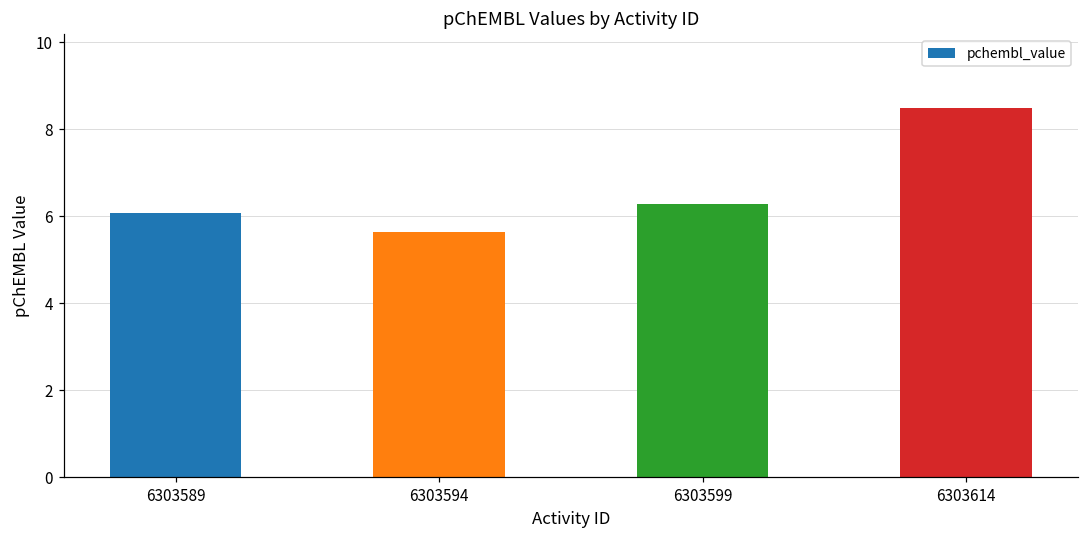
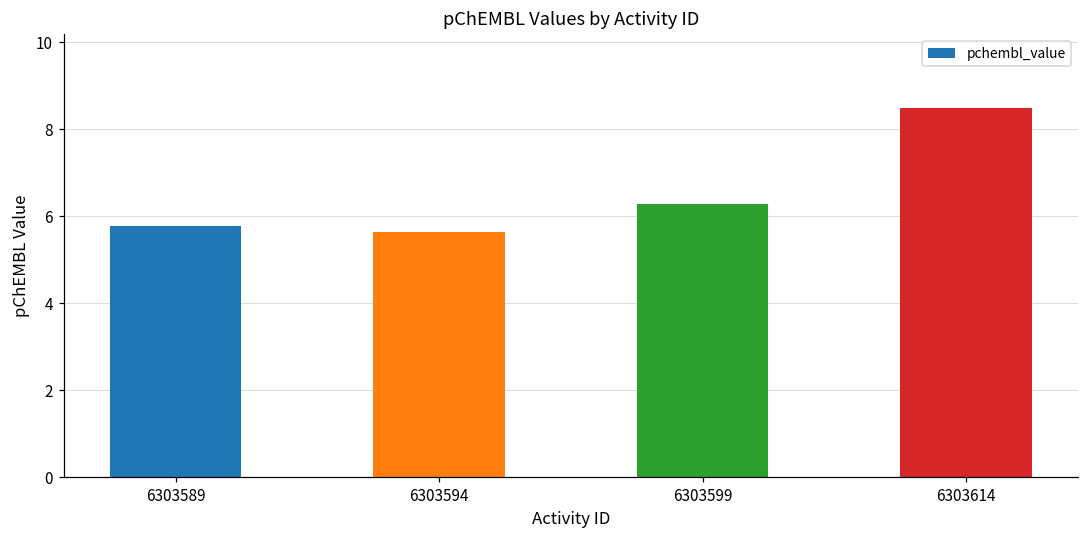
  {
-   "6303589": 6.1,
+   "6303589": 5.8,
    "6303594": 5.6,
    "6303599": 6.3,
    "6303614": 8.5
  }
